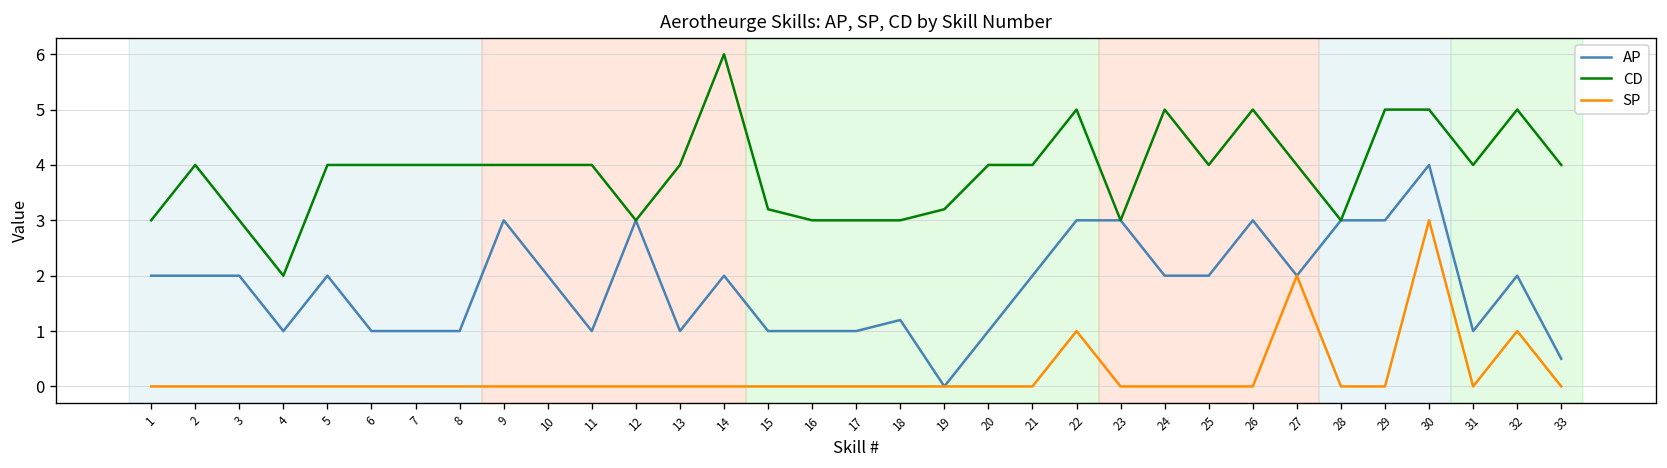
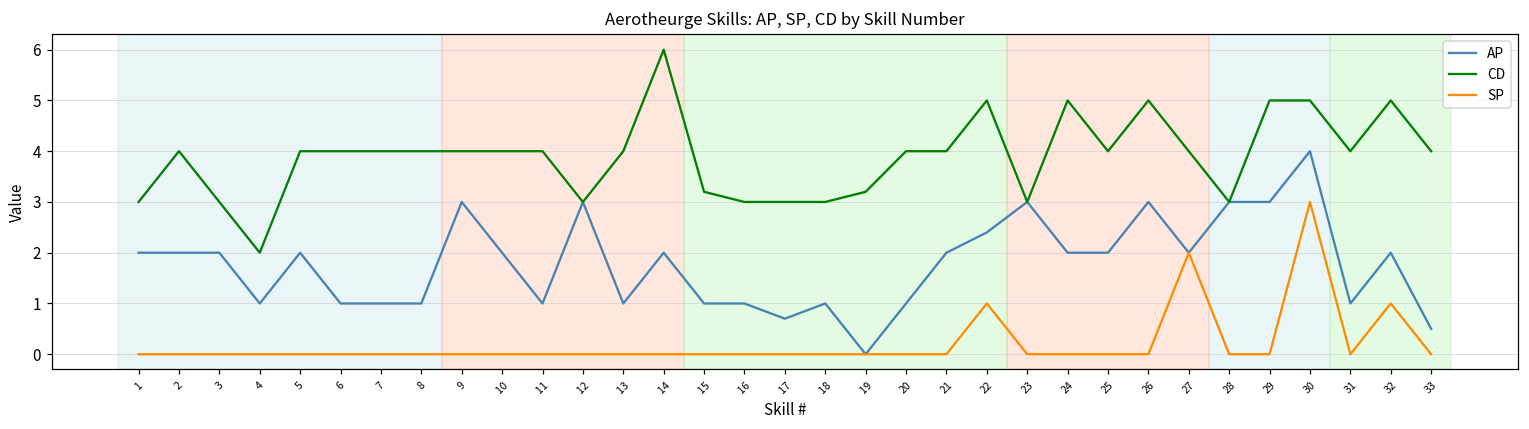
  {
    "AP": {
      "1": 2.0,
      "2": 2.0,
      "3": 2.0,
      "4": 1.0,
      "5": 2.0,
      "6": 1.0,
      "7": 1.0,
      "8": 1.0,
      "9": 3.0,
      "10": 2.0,
      "11": 1.0,
      "13": 1.0,
      "14": 2.0,
      "15": 1.0,
      "16": 1.0,
-     "17": 1.0,
-     "18": 1.2,
+     "17": 0.7,
+     "18": 1.0,
      "20": 1.0,
      "21": 2.0,
-     "22": 3.0,
+     "22": 2.4,
      "24": 2.0,
      "25": 2.0,
      "26": 3.0,
      "29": 3.0,
      "30": 4.0,
      "31": 1.0,
      "32": 2.0,
      "33": 0.5
    },
    "CD": {
      "1": 3.0,
      "2": 4.0,
      "3": 3.0,
      "4": 2.0,
      "5": 4.0,
      "6": 4.0,
      "7": 4.0,
      "8": 4.0,
      "9": 4.0,
      "10": 4.0,
      "11": 4.0,
      "13": 4.0,
      "14": 6.0,
      "15": 3.2,
      "16": 3.0,
      "17": 3.0,
      "18": 3.0,
      "19": 3.2,
      "20": 4.0,
      "21": 4.0,
      "22": 5.0,
      "24": 5.0,
      "25": 4.0,
      "26": 5.0,
      "27": 4.0,
      "29": 5.0,
      "30": 5.0,
      "31": 4.0,
      "32": 5.0,
      "33": 4.0
    },
    "SP": {
      "1": 0.0,
      "2": 0.0,
      "3": 0.0,
      "4": 0.0,
      "5": 0.0,
      "6": 0.0,
      "7": 0.0,
      "8": 0.0,
      "9": 0.0,
      "10": 0.0,
      "11": 0.0,
      "12": 0.0,
      "13": 0.0,
      "14": 0.0,
      "15": 0.0,
      "16": 0.0,
      "17": 0.0,
      "18": 0.0,
      "20": 0.0,
      "21": 0.0,
      "22": 1.0,
      "23": 0.0,
      "24": 0.0,
      "25": 0.0,
      "26": 0.0,
      "28": 0.0,
      "29": 0.0,
      "30": 3.0,
      "31": 0.0,
      "32": 1.0,
      "33": 0.0
    }
  }
